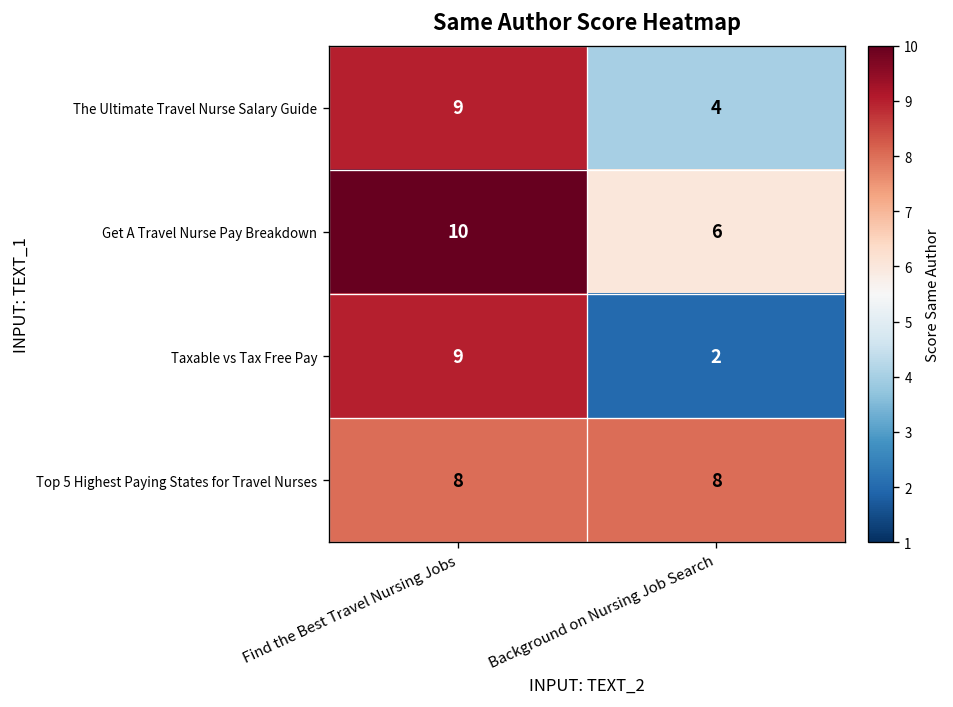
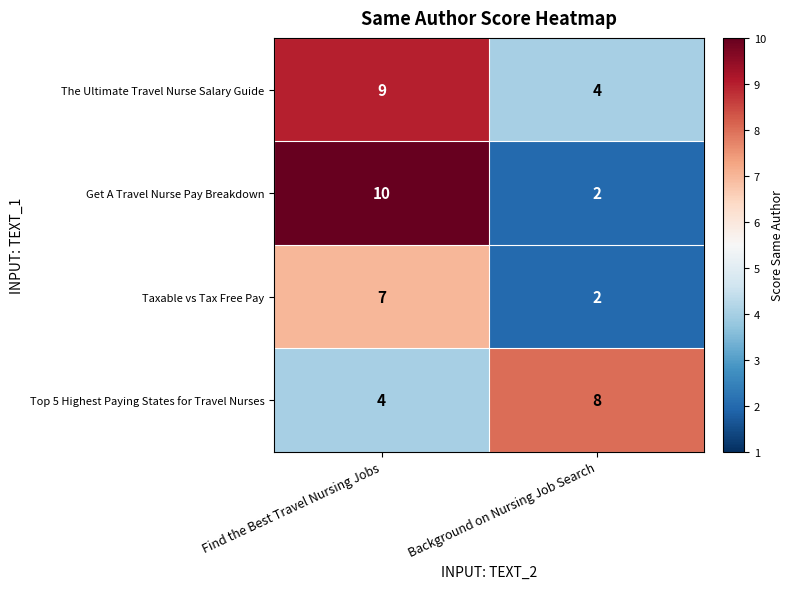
  {
    "The Ultimate Travel Nurse Salary Guide": {
      "Find the Best Travel Nursing Jobs": 9,
      "Background on Nursing Job Search": 4
    },
    "Get A Travel Nurse Pay Breakdown": {
      "Find the Best Travel Nursing Jobs": 10,
-     "Background on Nursing Job Search": 6
+     "Background on Nursing Job Search": 2
    },
    "Taxable vs Tax Free Pay": {
-     "Find the Best Travel Nursing Jobs": 9,
+     "Find the Best Travel Nursing Jobs": 7,
      "Background on Nursing Job Search": 2
    },
    "Top 5 Highest Paying States for Travel Nurses": {
-     "Find the Best Travel Nursing Jobs": 8,
+     "Find the Best Travel Nursing Jobs": 4,
      "Background on Nursing Job Search": 8
    }
  }
